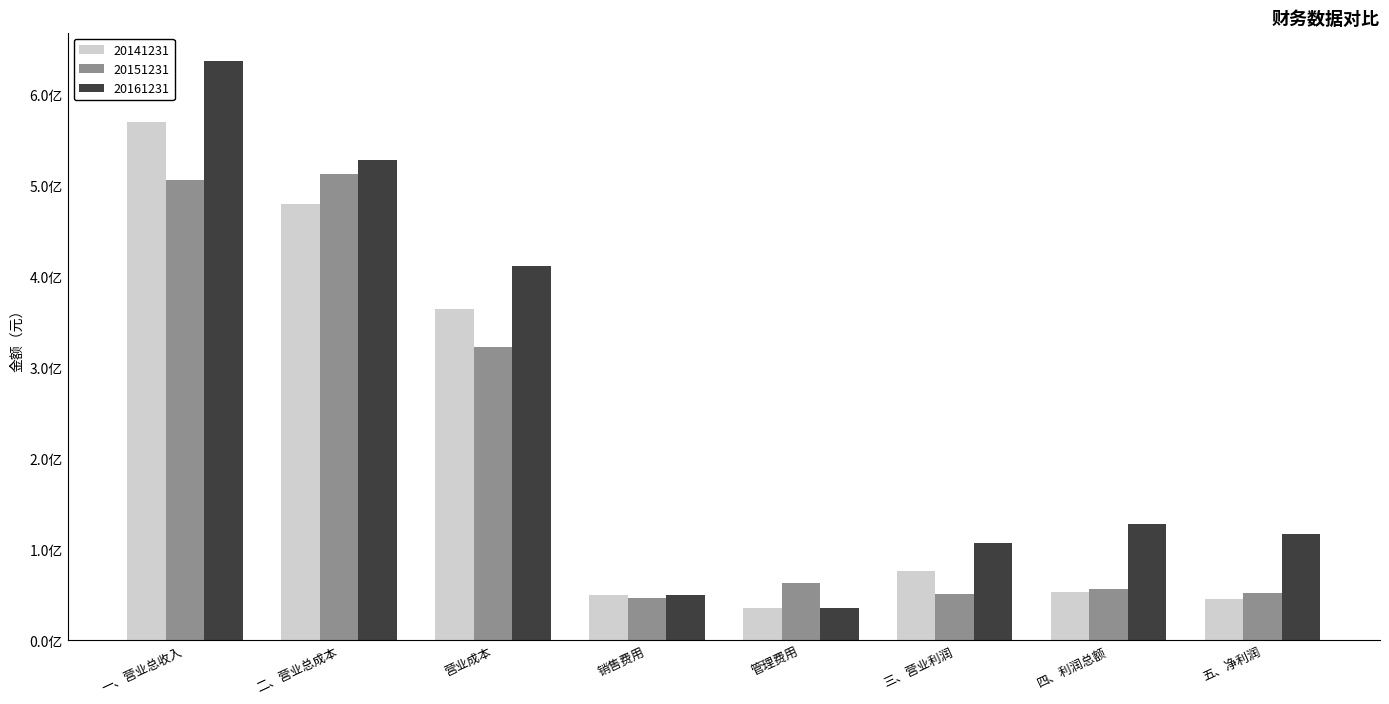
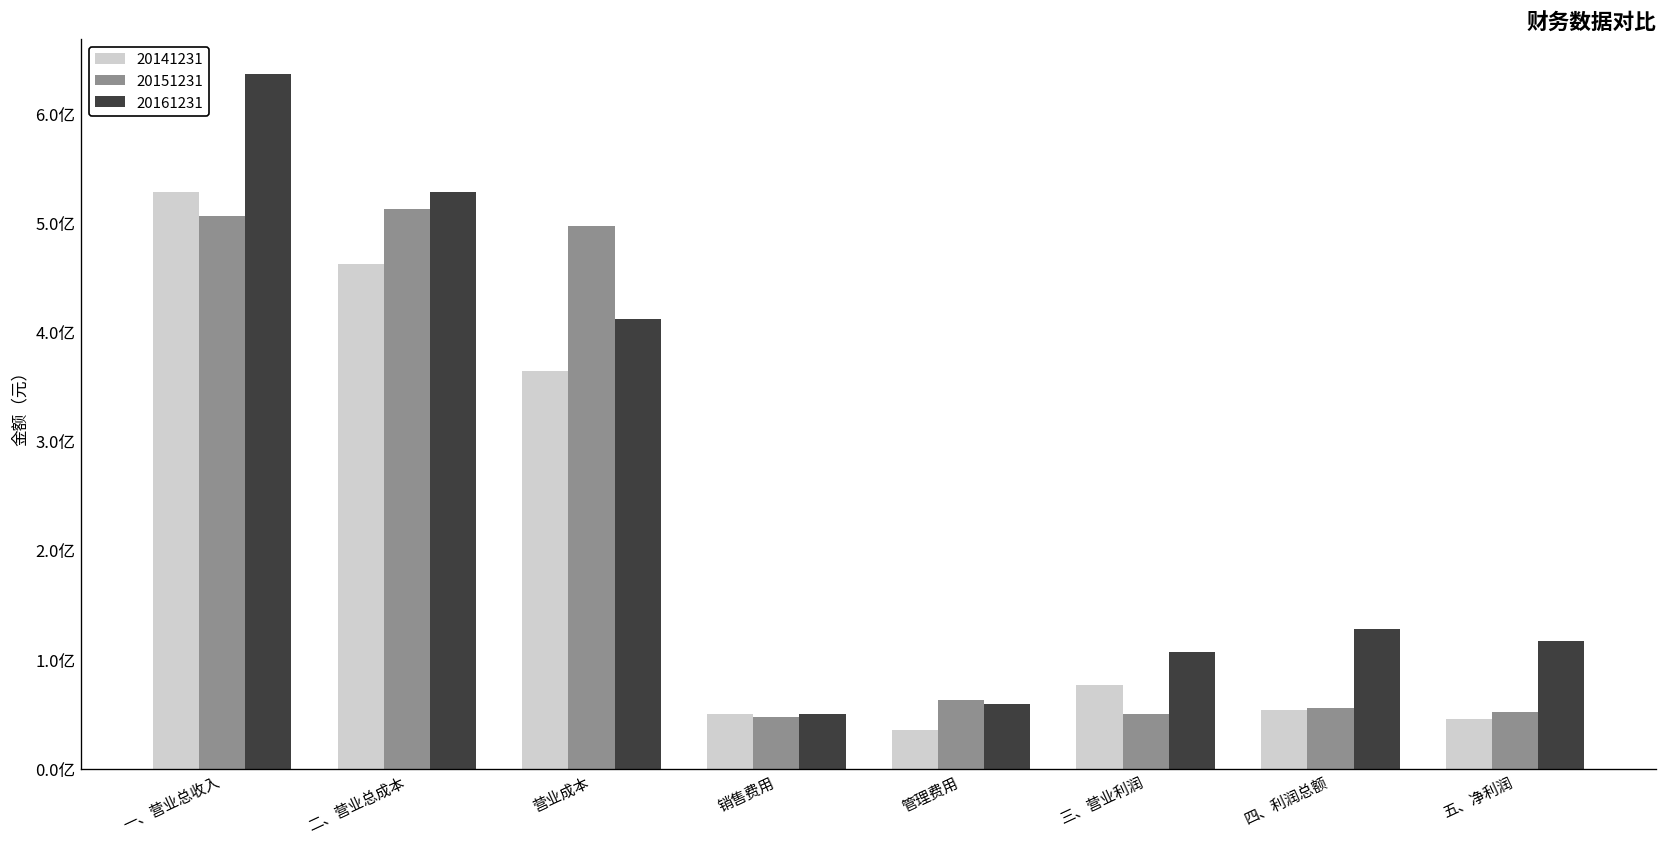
  {
    "20141231": {
-     "一、营业总收入": "5.7亿",
-     "二、营业总成本": "4.8亿",
+     "一、营业总收入": "5.3亿",
+     "二、营业总成本": "4.6亿",
      "营业成本": "3.6亿",
      "销售费用": "0.5亿",
      "管理费用": "0.4亿",
      "三、营业利润": "0.8亿",
      "四、利润总额": "0.5亿",
      "五、净利润": "0.5亿"
    },
    "20151231": {
      "一、营业总收入": "5.1亿",
      "二、营业总成本": "5.1亿",
-     "营业成本": "3.2亿",
+     "营业成本": "5.0亿",
      "销售费用": "0.5亿",
      "管理费用": "0.6亿",
      "三、营业利润": "0.5亿",
      "四、利润总额": "0.6亿",
      "五、净利润": "0.5亿"
    },
    "20161231": {
      "一、营业总收入": "6.4亿",
      "二、营业总成本": "5.3亿",
      "营业成本": "4.1亿",
      "销售费用": "0.5亿",
-     "管理费用": "0.4亿",
+     "管理费用": "0.6亿",
      "三、营业利润": "1.1亿",
      "四、利润总额": "1.3亿",
      "五、净利润": "1.2亿"
    }
  }
